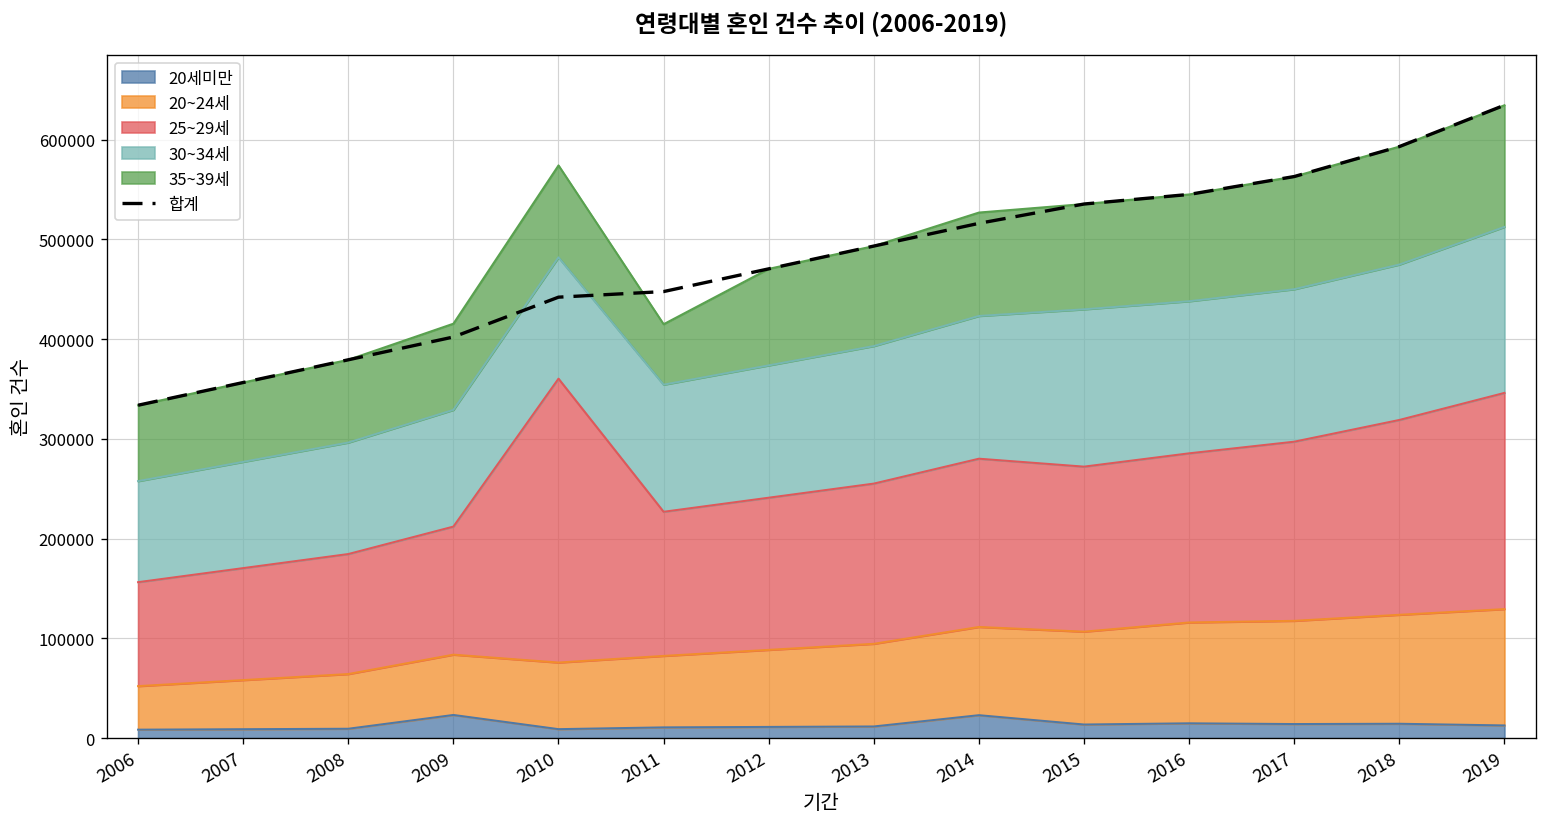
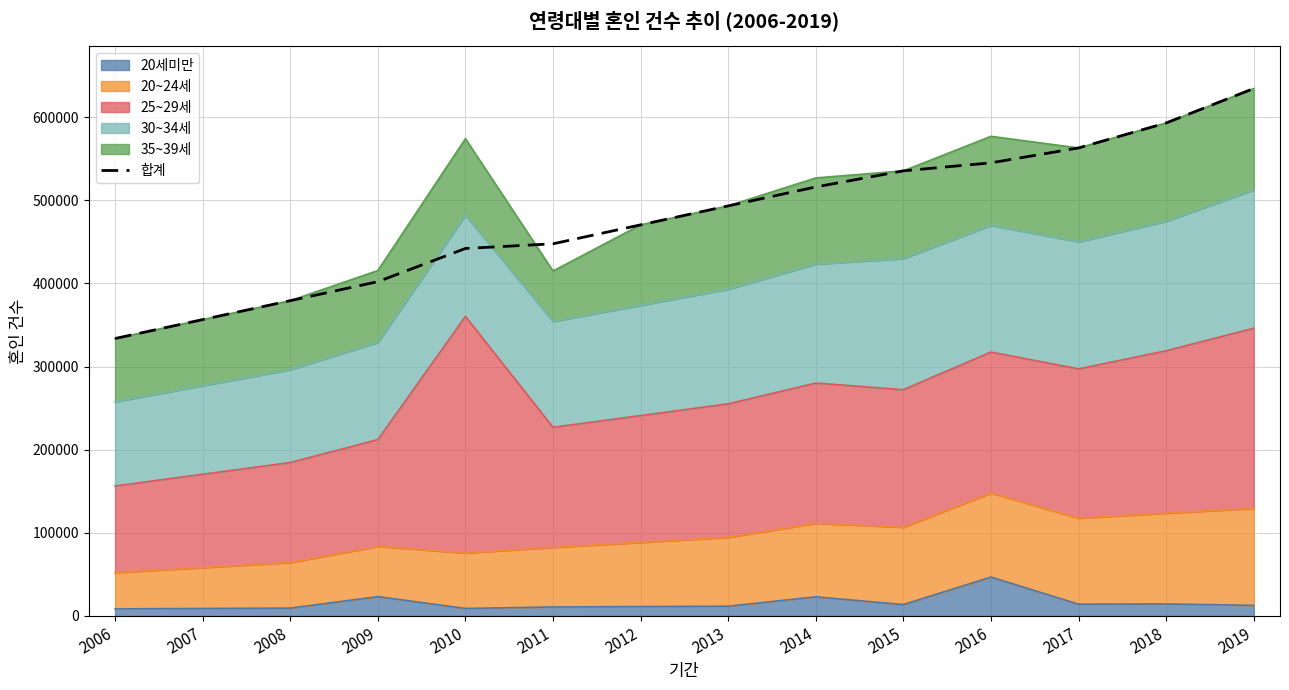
  {
    "20세미만": {
      "2006": 10000,
      "2007": 10000,
      "2008": 10000,
      "2009": 20000,
      "2010": 10000,
      "2011": 10000,
      "2012": 10000,
      "2013": 10000,
      "2014": 20000,
      "2015": 10000,
-     "2016": 10000,
+     "2016": 50000,
      "2017": 10000,
      "2018": 10000,
      "2019": 10000
    },
    "20~24세": {
      "2006": 40000,
      "2007": 50000,
      "2008": 50000,
      "2009": 60000,
      "2010": 70000,
      "2011": 70000,
      "2012": 80000,
      "2013": 80000,
      "2014": 90000,
      "2015": 90000,
      "2016": 100000,
      "2017": 100000,
      "2018": 110000,
      "2019": 120000
    },
    "25~29세": {
      "2006": 100000,
      "2007": 110000,
      "2008": 120000,
      "2009": 130000,
      "2010": 280000,
      "2011": 140000,
      "2012": 150000,
      "2013": 160000,
      "2014": 170000,
      "2015": 170000,
      "2016": 170000,
      "2017": 180000,
      "2018": 200000,
      "2019": 220000
    },
    "30~34세": {
      "2006": 100000,
      "2007": 110000,
      "2008": 110000,
      "2009": 120000,
      "2010": 120000,
      "2011": 130000,
      "2012": 130000,
      "2013": 140000,
      "2014": 140000,
      "2015": 160000,
      "2016": 150000,
      "2017": 150000,
      "2018": 160000,
      "2019": 170000
    },
    "35~39세": {
      "2009": 90000,
      "2010": 90000,
      "2011": 60000,
      "2014": 100000
    },
    "합계": {
      "2009": 400000,
      "2010": 440000,
      "2011": 450000,
      "2014": 520000
    }
  }
